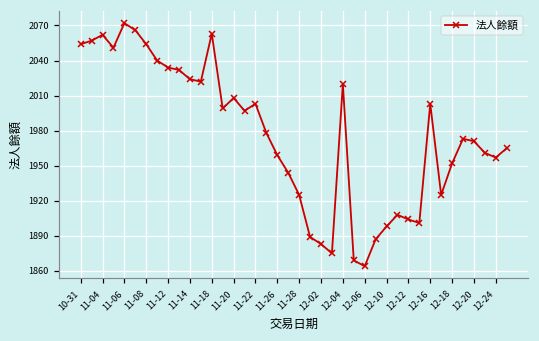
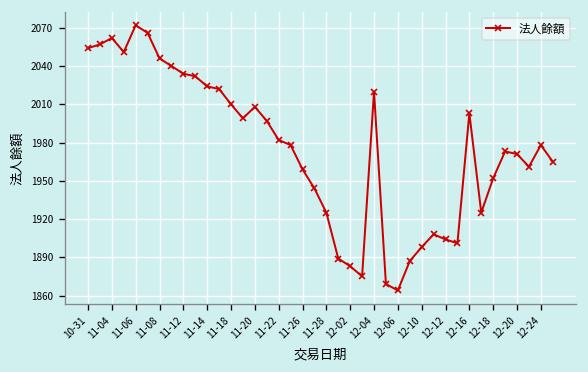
  {
    "10-31": 2054,
    "11-04": 2062,
    "11-06": 2072,
-   "11-08": 2054,
+   "11-08": 2046,
    "11-12": 2034,
    "11-14": 2024,
-   "11-18": 2063,
+   "11-18": 2010,
    "11-20": 2008,
-   "11-22": 2003,
+   "11-22": 1982,
    "11-26": 1959,
    "11-28": 1925,
    "12-02": 1883,
    "12-04": 2020,
    "12-06": 1864,
    "12-10": 1898,
    "12-12": 1904,
    "12-16": 2003,
    "12-18": 1952,
    "12-20": 1971,
-   "12-24": 1957
+   "12-24": 1978
  }
